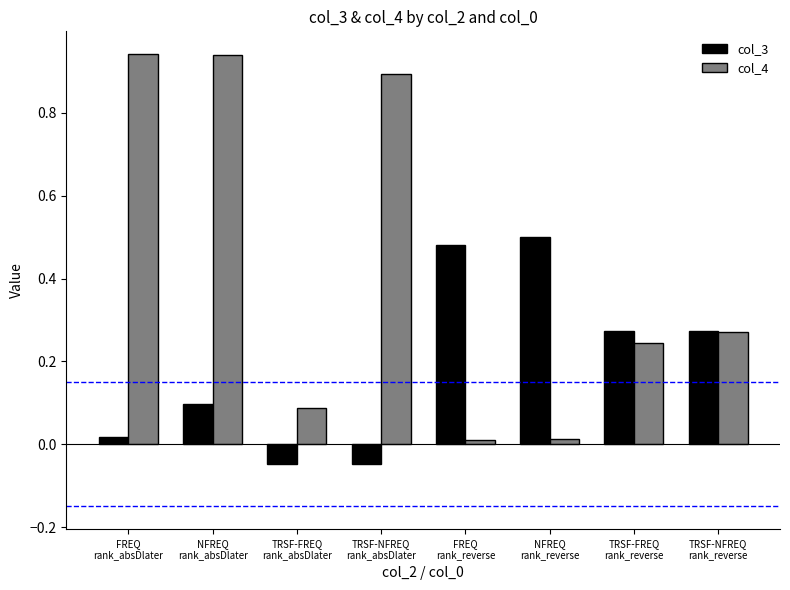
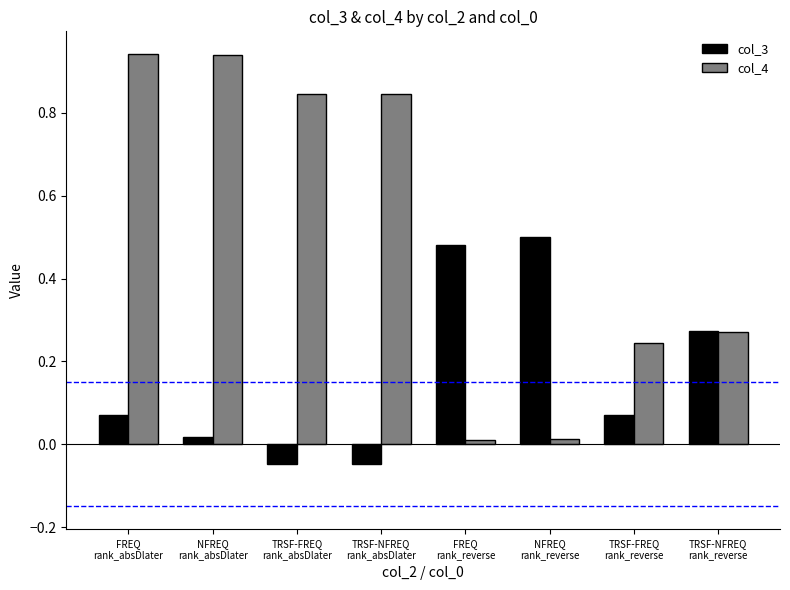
  {
    "col_3": {
-     "FREQ rank_absDlater": 0.02,
-     "NFREQ rank_absDlater": 0.10,
+     "FREQ rank_absDlater": 0.07,
+     "NFREQ rank_absDlater": 0.02,
      "TRSF-FREQ rank_absDlater": -0.05,
      "TRSF-NFREQ rank_absDlater": -0.05,
      "FREQ rank_reverse": 0.48,
      "NFREQ rank_reverse": 0.50,
-     "TRSF-FREQ rank_reverse": 0.27,
+     "TRSF-FREQ rank_reverse": 0.07,
      "TRSF-NFREQ rank_reverse": 0.27
    },
    "col_4": {
      "FREQ rank_absDlater": 0.94,
      "NFREQ rank_absDlater": 0.94,
-     "TRSF-FREQ rank_absDlater": 0.09,
-     "TRSF-NFREQ rank_absDlater": 0.89,
+     "TRSF-FREQ rank_absDlater": 0.85,
+     "TRSF-NFREQ rank_absDlater": 0.85,
      "FREQ rank_reverse": 0.01,
      "NFREQ rank_reverse": 0.01,
      "TRSF-FREQ rank_reverse": 0.24,
      "TRSF-NFREQ rank_reverse": 0.27
    }
  }
